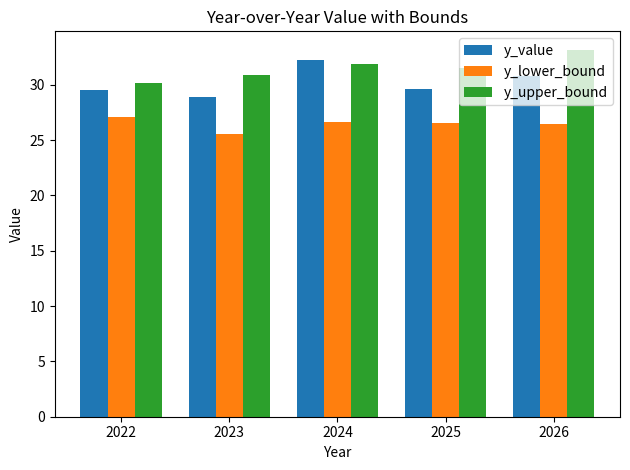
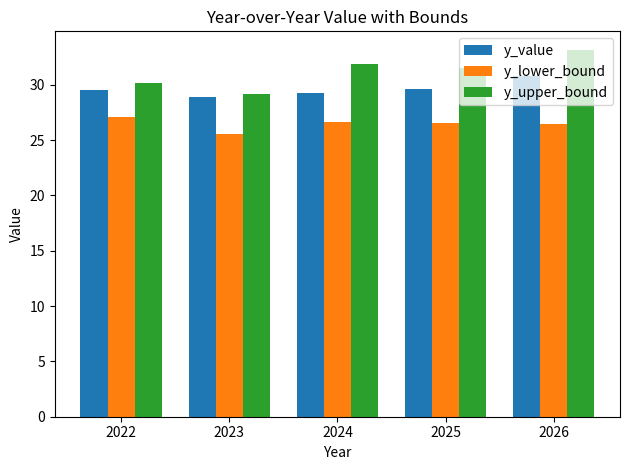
  {
    "y_value": {
      "2022": 29.5,
      "2023": 28.9,
-     "2024": 32.2,
+     "2024": 29.3,
      "2025": 29.6
    },
    "y_lower_bound": {
      "2022": 27.1,
      "2023": 25.6,
      "2024": 26.7,
      "2025": 26.5,
      "2026": 26.4
    },
    "y_upper_bound": {
      "2022": 30.2,
-     "2023": 30.9,
+     "2023": 29.2,
      "2024": 31.9
    }
  }
